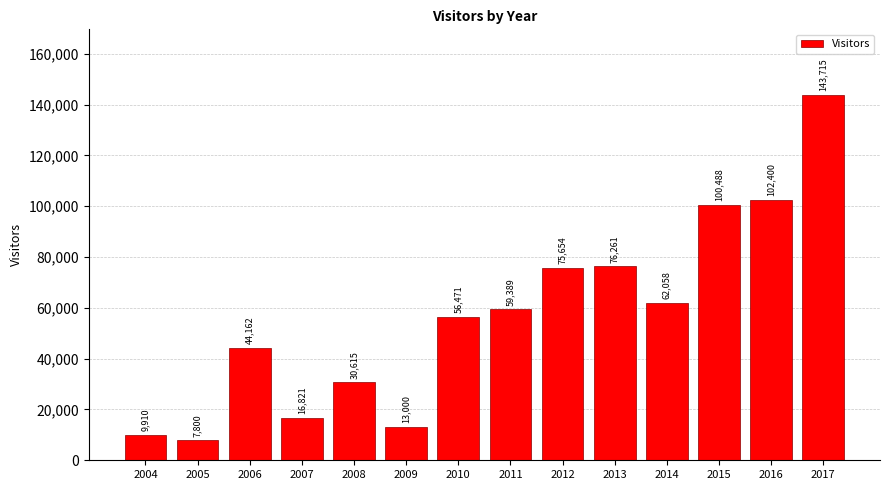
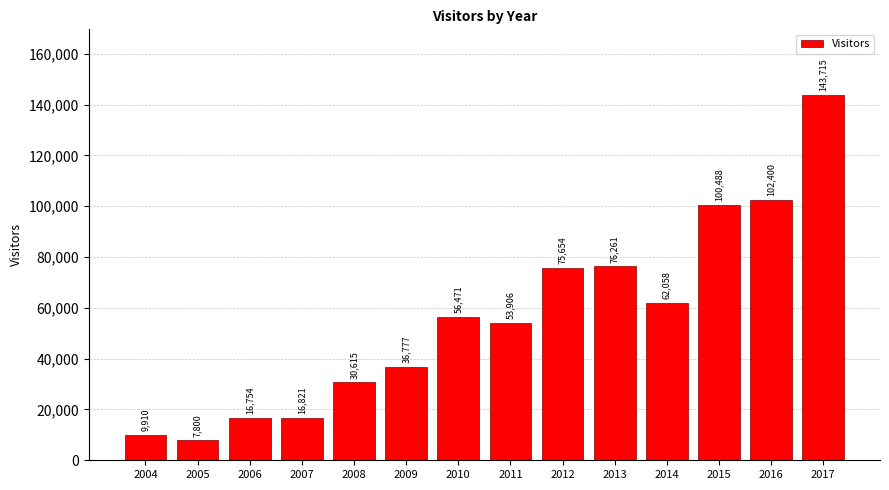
  {
    "2004": "9,910",
    "2005": "7,800",
-   "2006": "44,162",
+   "2006": "16,754",
    "2007": "16,821",
    "2008": "30,615",
-   "2009": "13,000",
+   "2009": "36,777",
    "2010": "56,471",
-   "2011": "59,389",
+   "2011": "53,906",
    "2012": "75,654",
    "2013": "76,261",
    "2014": "62,058",
    "2015": "100,488",
    "2016": "102,400",
    "2017": "143,715"
  }
